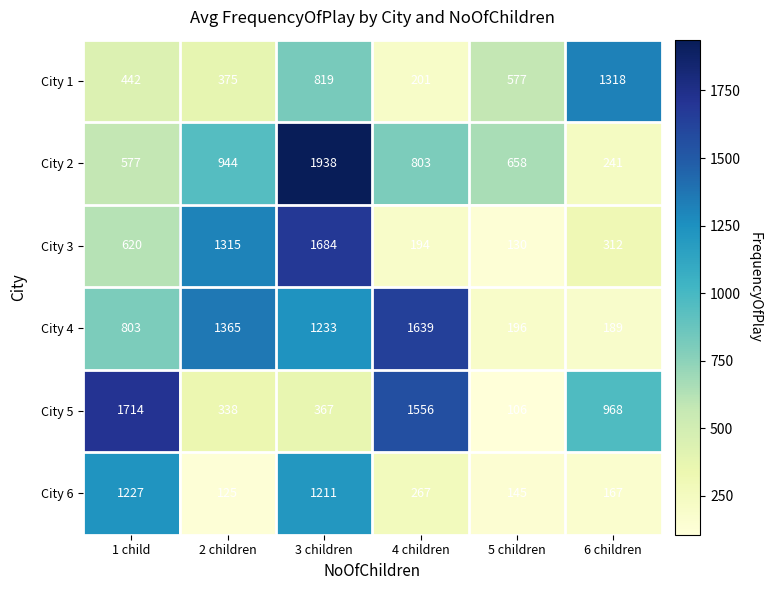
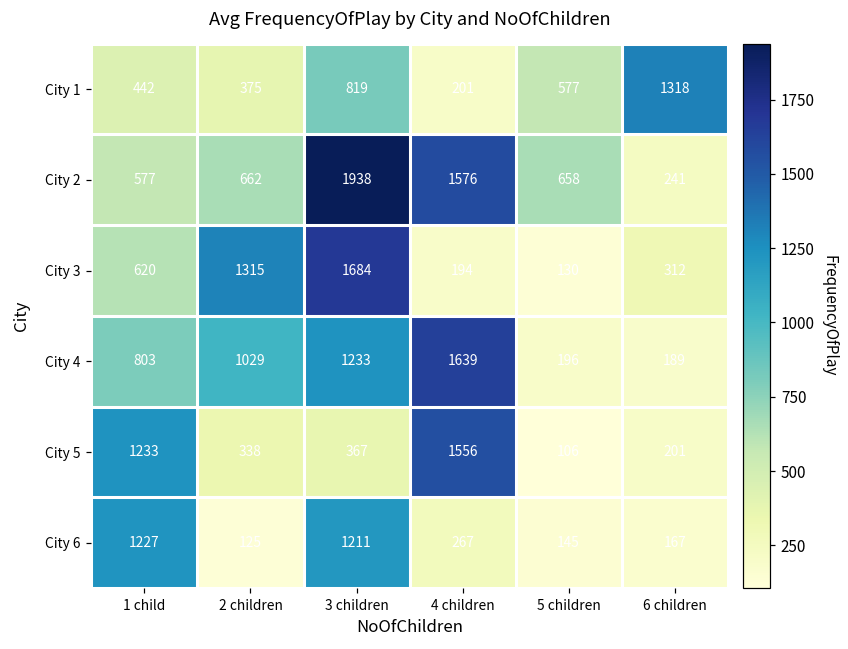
  {
    "City 1": {
      "1 child": 442,
      "2 children": 375,
      "3 children": 819,
      "4 children": 201,
      "5 children": 577,
      "6 children": 1318
    },
    "City 2": {
      "1 child": 577,
-     "2 children": 944,
+     "2 children": 662,
      "3 children": 1938,
-     "4 children": 803,
+     "4 children": 1576,
      "5 children": 658,
      "6 children": 241
    },
    "City 3": {
      "1 child": 620,
      "2 children": 1315,
      "3 children": 1684,
      "4 children": 194,
      "6 children": 312
    },
    "City 4": {
      "1 child": 803,
-     "2 children": 1365,
+     "2 children": 1029,
      "3 children": 1233,
      "4 children": 1639,
      "5 children": 196,
      "6 children": 189
    },
    "City 5": {
-     "1 child": 1714,
+     "1 child": 1233,
      "2 children": 338,
      "3 children": 367,
      "4 children": 1556,
-     "6 children": 968
+     "6 children": 201
    },
    "City 6": {
      "1 child": 1227,
      "3 children": 1211,
      "4 children": 267,
      "6 children": 167
    }
  }
